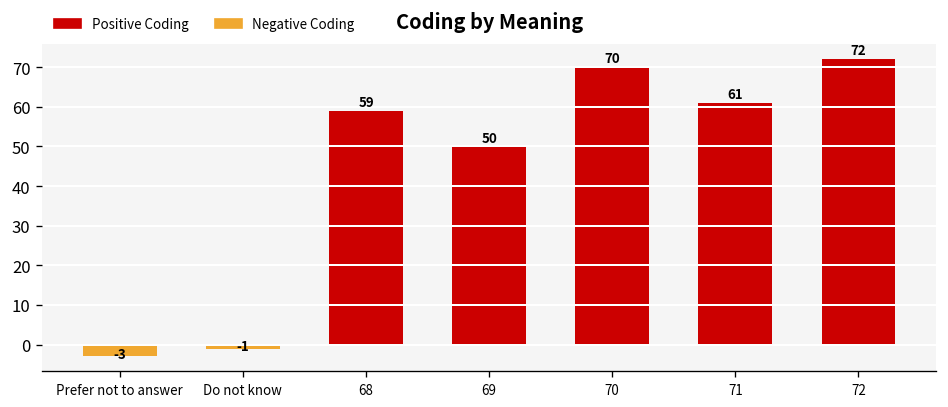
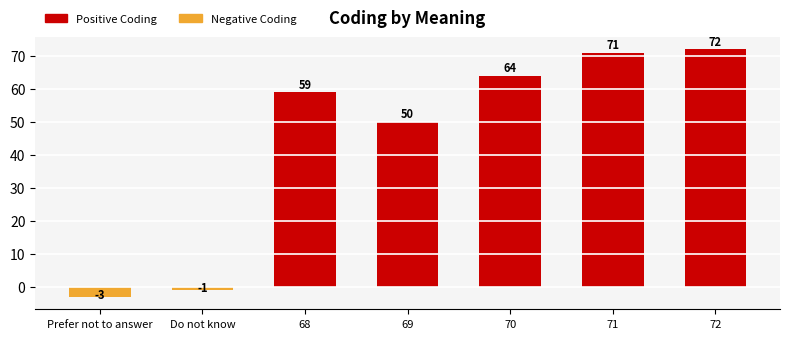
  {
    "Prefer not to answer": -3,
    "Do not know": -1,
    "68": 59,
    "69": 50,
-   "70": 70,
-   "71": 61,
+   "70": 64,
+   "71": 71,
    "72": 72
  }
